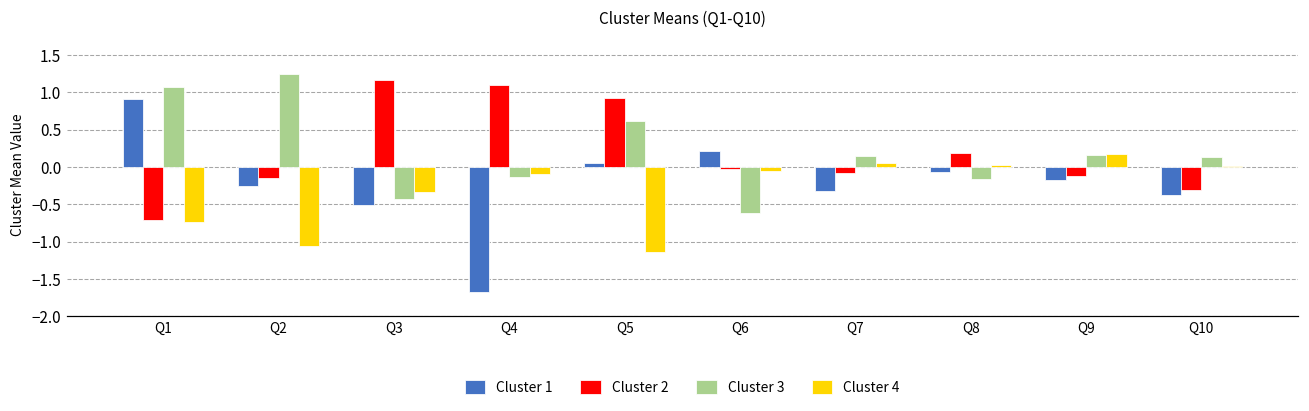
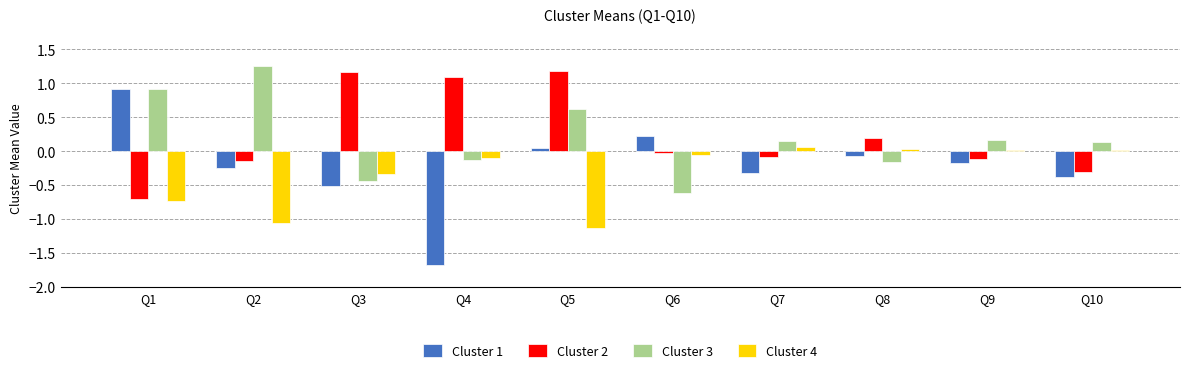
  {
    "Cluster 1": {
      "Q1": 0.9,
      "Q2": -0.3,
      "Q3": -0.5,
      "Q4": -1.7,
      "Q5": 0.0,
      "Q6": 0.2,
      "Q7": -0.3,
      "Q8": -0.1,
      "Q9": -0.2,
      "Q10": -0.4
    },
    "Cluster 2": {
      "Q1": -0.7,
      "Q2": -0.1,
      "Q3": 1.2,
      "Q4": 1.1,
-     "Q5": 0.9,
+     "Q5": 1.2,
      "Q7": -0.1,
      "Q8": 0.2,
      "Q9": -0.1,
      "Q10": -0.3
    },
    "Cluster 3": {
-     "Q1": 1.1,
+     "Q1": 0.9,
      "Q2": 1.2,
      "Q3": -0.4,
      "Q4": -0.1,
      "Q5": 0.6,
      "Q6": -0.6,
      "Q7": 0.2,
      "Q8": -0.2,
      "Q9": 0.2,
      "Q10": 0.1
    },
    "Cluster 4": {
      "Q1": -0.7,
      "Q2": -1.1,
      "Q3": -0.3,
      "Q4": -0.1,
      "Q5": -1.1,
      "Q6": -0.1,
      "Q7": 0.1,
-     "Q9": 0.2
+     "Q9": 0.0
    }
  }
